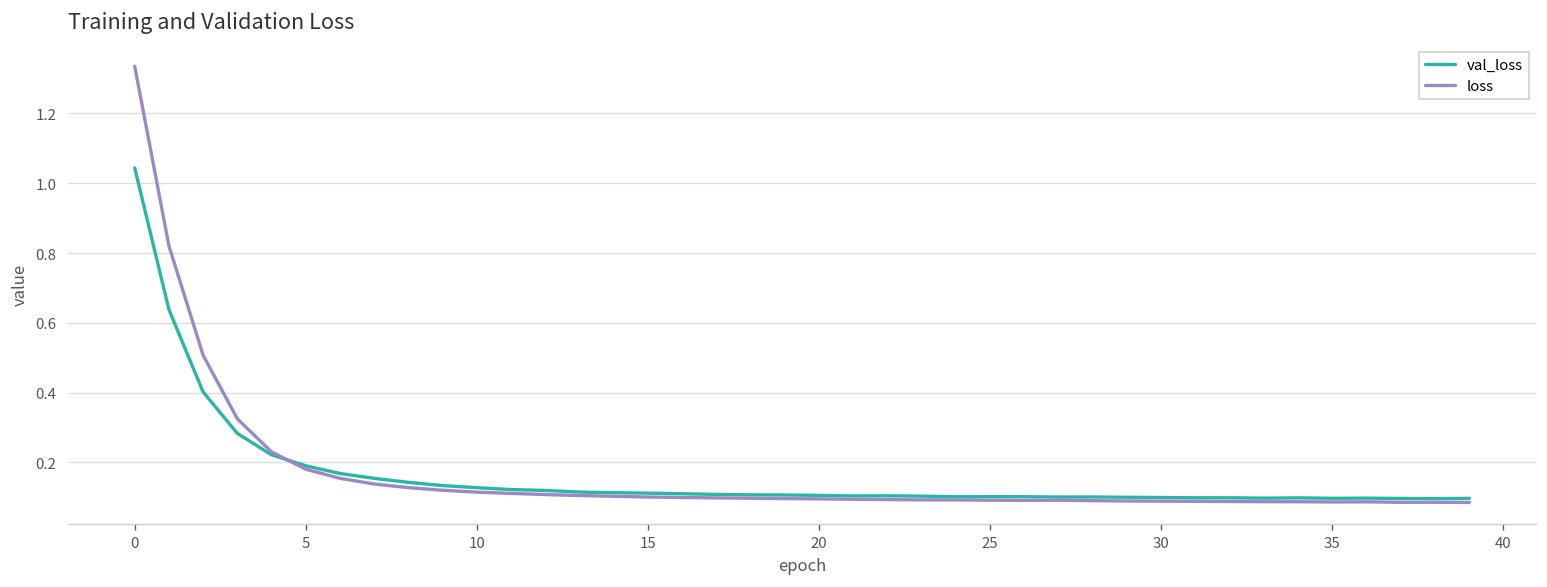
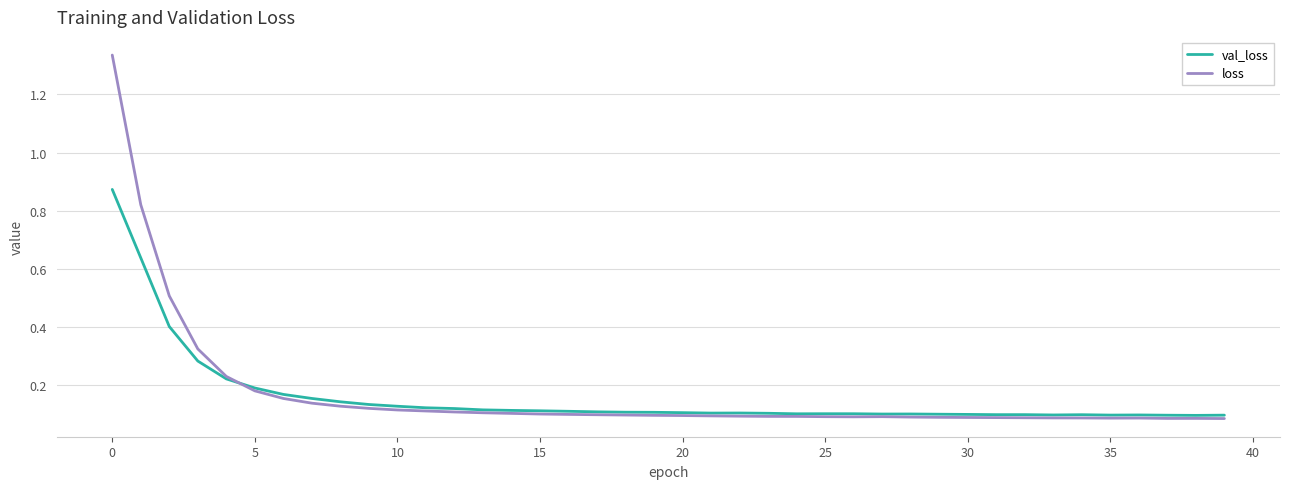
  {
    "val_loss": {
-     "0": 1.04,
+     "0": 0.87,
      "5": 0.19,
      "10": 0.13,
      "15": 0.11,
      "20": 0.11,
      "25": 0.10,
      "30": 0.10,
      "35": 0.10
    },
    "loss": {
      "0": 1.34,
      "5": 0.18,
      "10": 0.11,
      "15": 0.10,
      "20": 0.10,
      "25": 0.09,
      "30": 0.09,
      "35": 0.09
    }
  }
